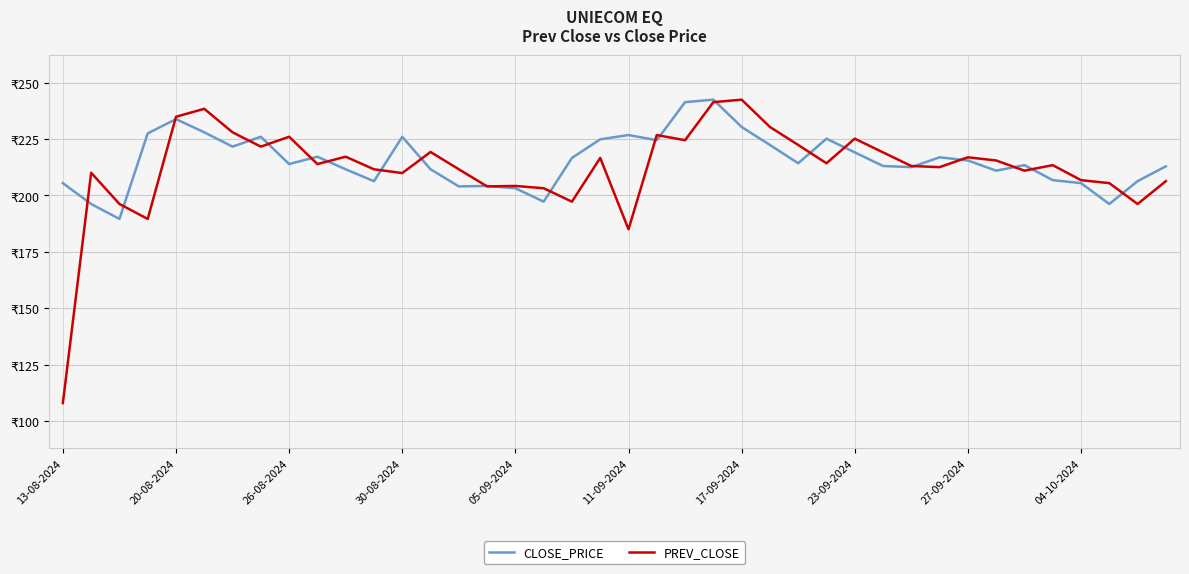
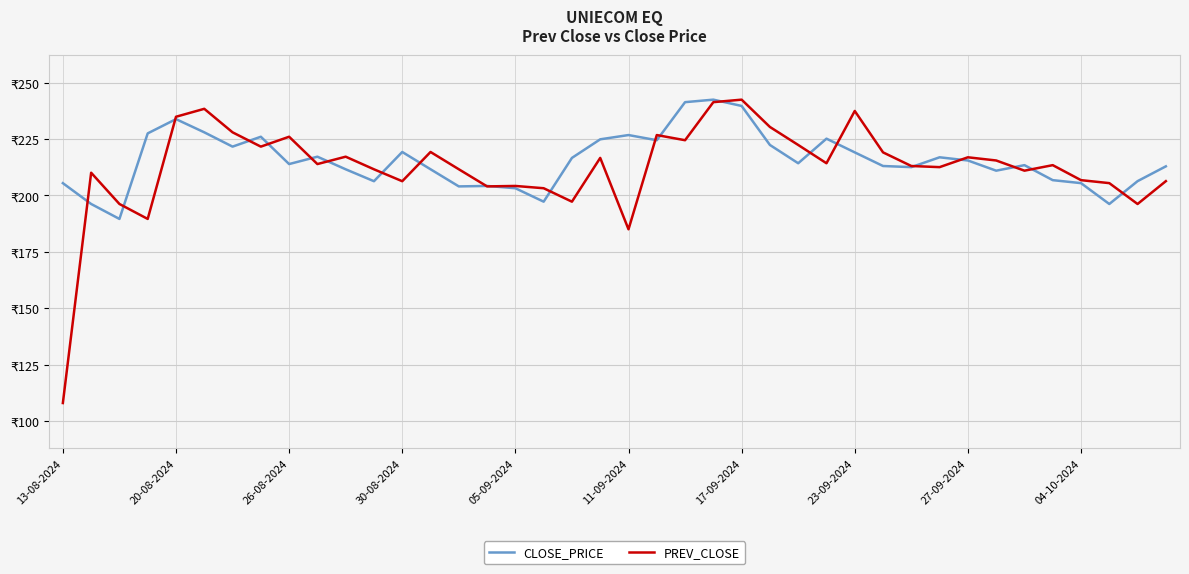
  {
    "CLOSE_PRICE": {
      "13-08-2024": "₹205",
      "26-08-2024": "₹214",
-     "30-08-2024": "₹226",
+     "30-08-2024": "₹219",
      "11-09-2024": "₹227",
-     "17-09-2024": "₹230",
+     "17-09-2024": "₹240",
      "23-09-2024": "₹219",
      "27-09-2024": "₹216",
      "04-10-2024": "₹205"
    },
    "PREV_CLOSE": {
      "13-08-2024": "₹108",
      "26-08-2024": "₹226",
-     "30-08-2024": "₹210",
+     "30-08-2024": "₹206",
      "11-09-2024": "₹185",
      "17-09-2024": "₹242",
-     "23-09-2024": "₹225",
+     "23-09-2024": "₹237",
      "27-09-2024": "₹217",
      "04-10-2024": "₹207"
    }
  }
